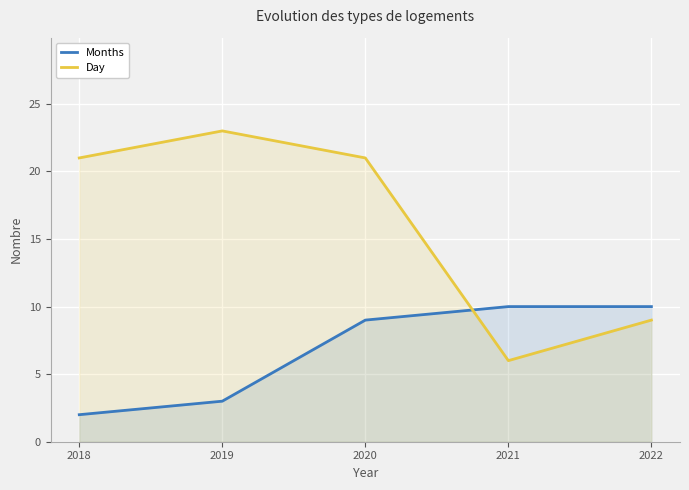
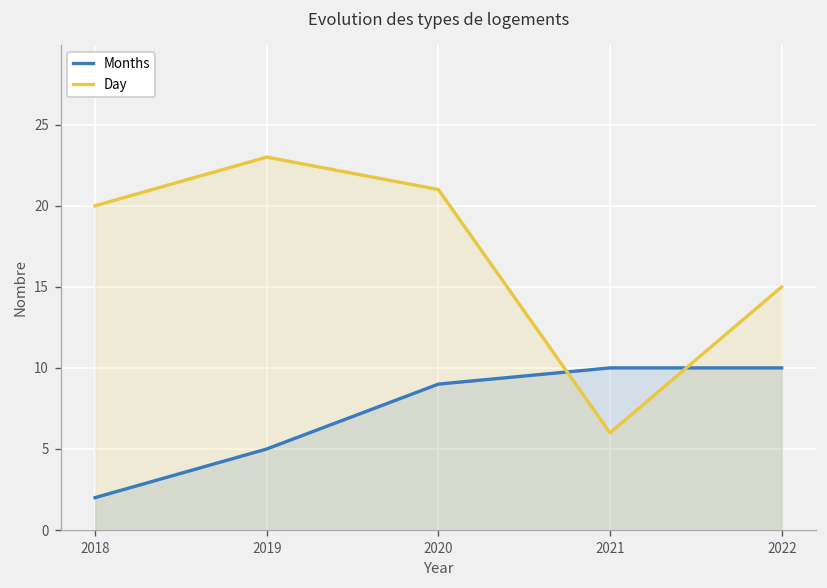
  {
    "Months": {
      "2018": 2,
-     "2019": 3,
+     "2019": 5,
      "2020": 9,
      "2021": 10,
      "2022": 10
    },
    "Day": {
-     "2018": 21,
+     "2018": 20,
      "2019": 23,
      "2020": 21,
      "2021": 6,
-     "2022": 9
+     "2022": 15
    }
  }
